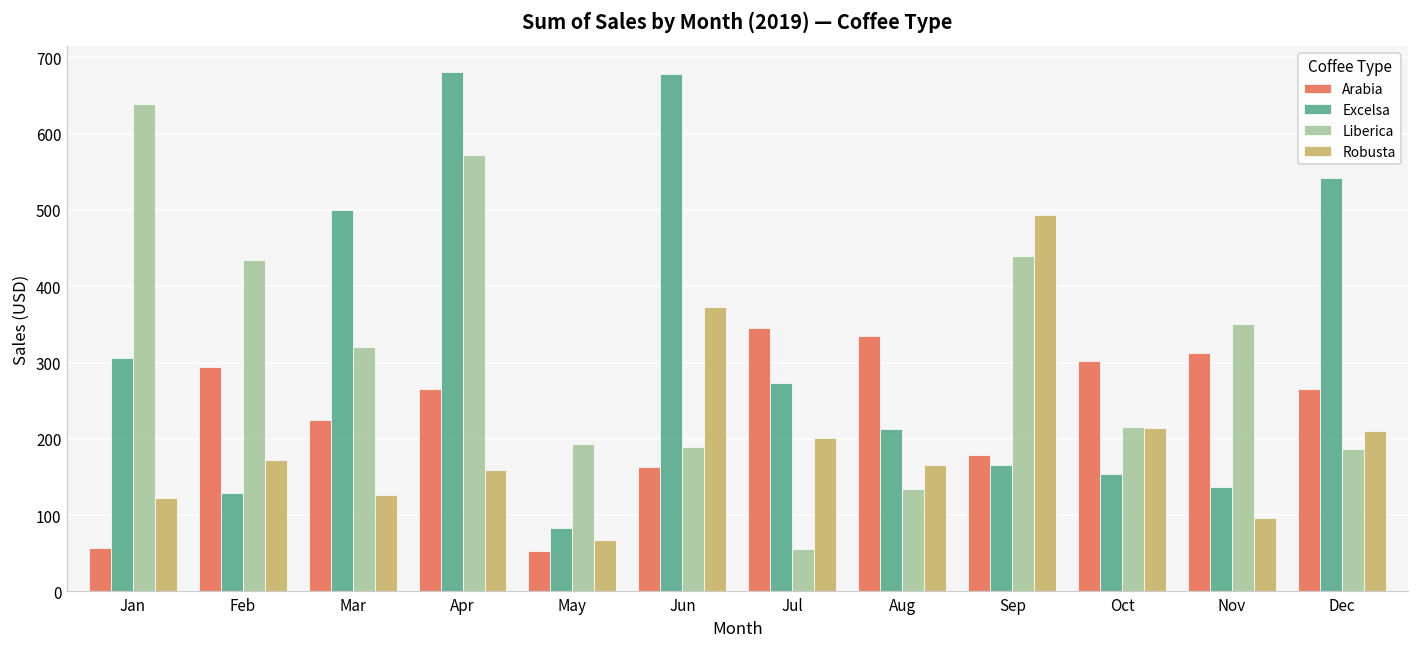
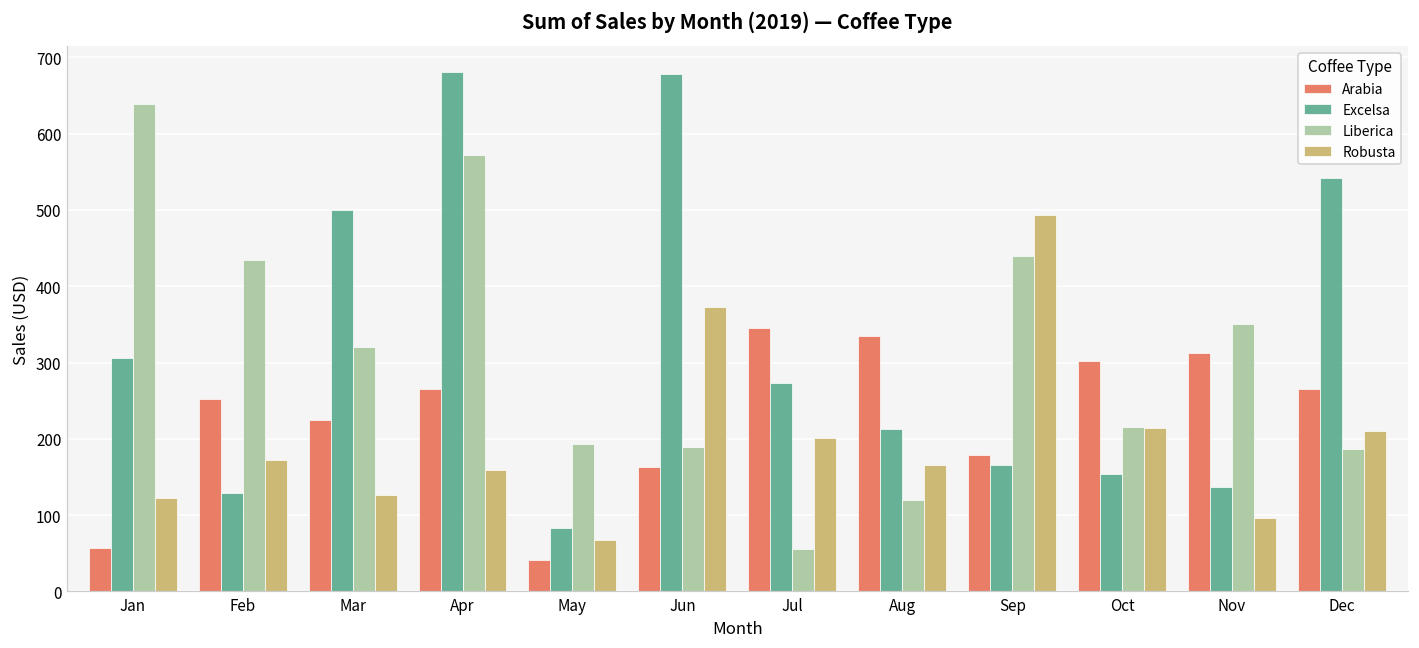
  {
    "Arabia": {
      "Jan": 60,
-     "Feb": 290,
+     "Feb": 250,
      "Mar": 220,
      "Apr": 270,
-     "May": 50,
+     "May": 40,
      "Jun": 160,
      "Jul": 350,
      "Aug": 330,
      "Sep": 180,
      "Oct": 300,
      "Nov": 310,
      "Dec": 270
    },
    "Excelsa": {
      "Jan": 310,
      "Feb": 130,
      "Mar": 500,
      "Apr": 680,
      "May": 80,
      "Jun": 680,
      "Jul": 270,
      "Aug": 210,
      "Sep": 170,
      "Oct": 150,
      "Nov": 140,
      "Dec": 540
    },
    "Liberica": {
      "Jan": 640,
      "Feb": 430,
      "Mar": 320,
      "Apr": 570,
      "May": 190,
      "Jun": 190,
      "Jul": 60,
-     "Aug": 130,
+     "Aug": 120,
      "Sep": 440,
      "Oct": 220,
      "Nov": 350,
      "Dec": 190
    },
    "Robusta": {
      "Jan": 120,
      "Feb": 170,
      "Mar": 130,
      "Apr": 160,
      "May": 70,
      "Jun": 370,
      "Jul": 200,
      "Aug": 170,
      "Sep": 490,
      "Oct": 210,
      "Nov": 100,
      "Dec": 210
    }
  }
